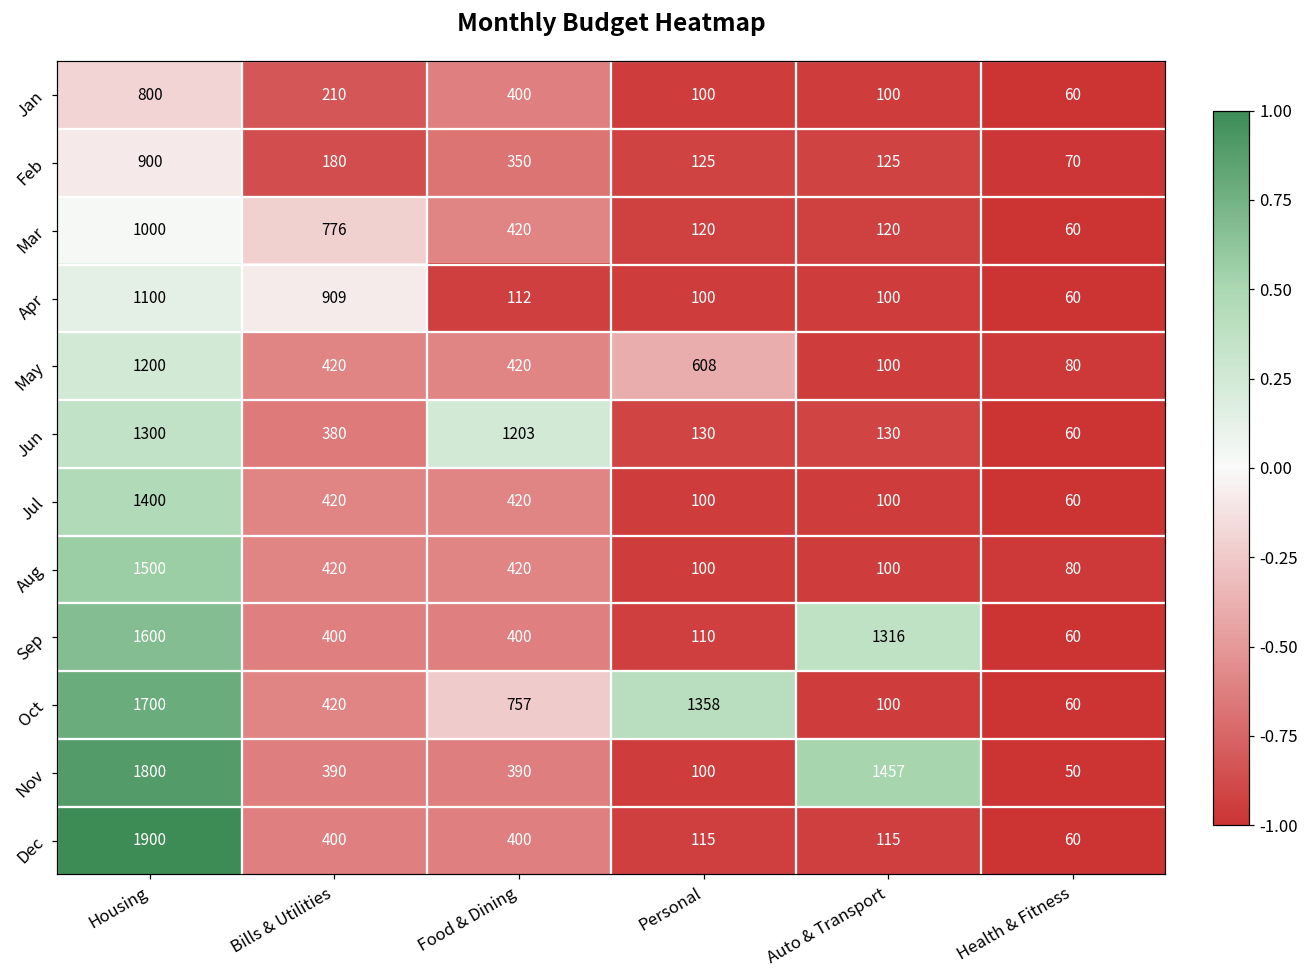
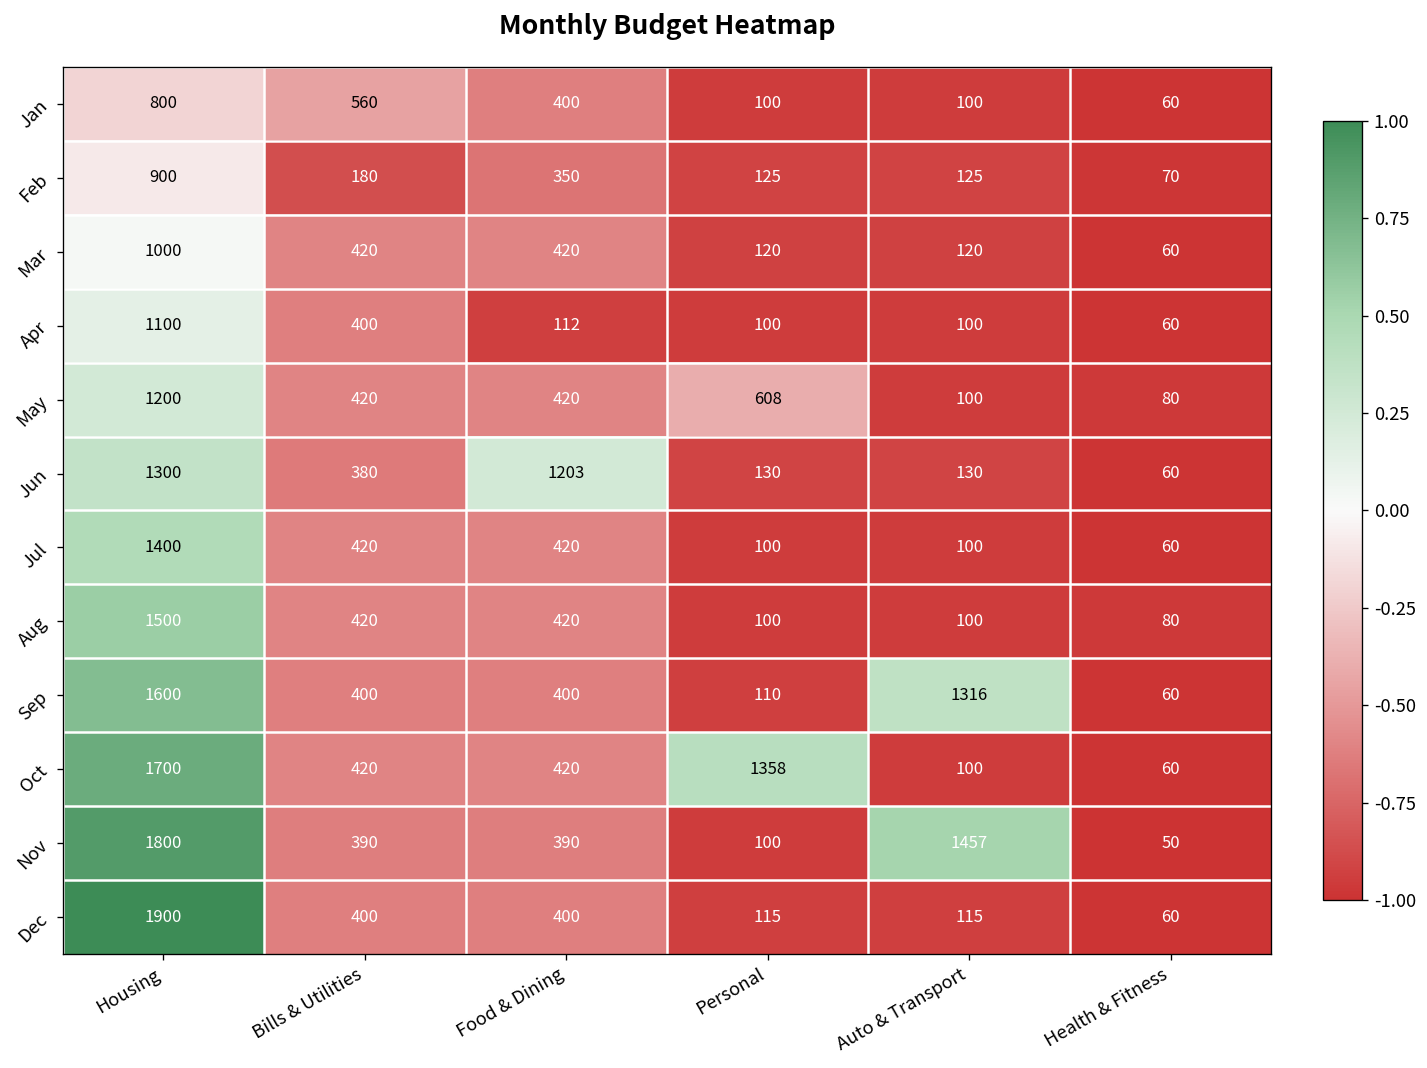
  {
    "Jan": {
      "Housing": 800,
-     "Bills & Utilities": 210,
+     "Bills & Utilities": 560,
      "Food & Dining": 400,
      "Personal": 100,
      "Auto & Transport": 100,
      "Health & Fitness": 60
    },
    "Feb": {
      "Housing": 900,
      "Bills & Utilities": 180,
      "Food & Dining": 350,
      "Personal": 125,
      "Auto & Transport": 125,
      "Health & Fitness": 70
    },
    "Mar": {
      "Housing": 1000,
-     "Bills & Utilities": 776,
+     "Bills & Utilities": 420,
      "Food & Dining": 420,
      "Personal": 120,
      "Auto & Transport": 120,
      "Health & Fitness": 60
    },
    "Apr": {
      "Housing": 1100,
-     "Bills & Utilities": 909,
+     "Bills & Utilities": 400,
      "Food & Dining": 112,
      "Personal": 100,
      "Auto & Transport": 100,
      "Health & Fitness": 60
    },
    "May": {
      "Housing": 1200,
      "Bills & Utilities": 420,
      "Food & Dining": 420,
      "Personal": 608,
      "Auto & Transport": 100,
      "Health & Fitness": 80
    },
    "Jun": {
      "Housing": 1300,
      "Bills & Utilities": 380,
      "Food & Dining": 1203,
      "Personal": 130,
      "Auto & Transport": 130,
      "Health & Fitness": 60
    },
    "Jul": {
      "Housing": 1400,
      "Bills & Utilities": 420,
      "Food & Dining": 420,
      "Personal": 100,
      "Auto & Transport": 100,
      "Health & Fitness": 60
    },
    "Aug": {
      "Housing": 1500,
      "Bills & Utilities": 420,
      "Food & Dining": 420,
      "Personal": 100,
      "Auto & Transport": 100,
      "Health & Fitness": 80
    },
    "Sep": {
      "Housing": 1600,
      "Bills & Utilities": 400,
      "Food & Dining": 400,
      "Personal": 110,
      "Auto & Transport": 1316,
      "Health & Fitness": 60
    },
    "Oct": {
      "Housing": 1700,
      "Bills & Utilities": 420,
-     "Food & Dining": 757,
+     "Food & Dining": 420,
      "Personal": 1358,
      "Auto & Transport": 100,
      "Health & Fitness": 60
    },
    "Nov": {
      "Housing": 1800,
      "Bills & Utilities": 390,
      "Food & Dining": 390,
      "Personal": 100,
      "Auto & Transport": 1457,
      "Health & Fitness": 50
    },
    "Dec": {
      "Housing": 1900,
      "Bills & Utilities": 400,
      "Food & Dining": 400,
      "Personal": 115,
      "Auto & Transport": 115,
      "Health & Fitness": 60
    }
  }
